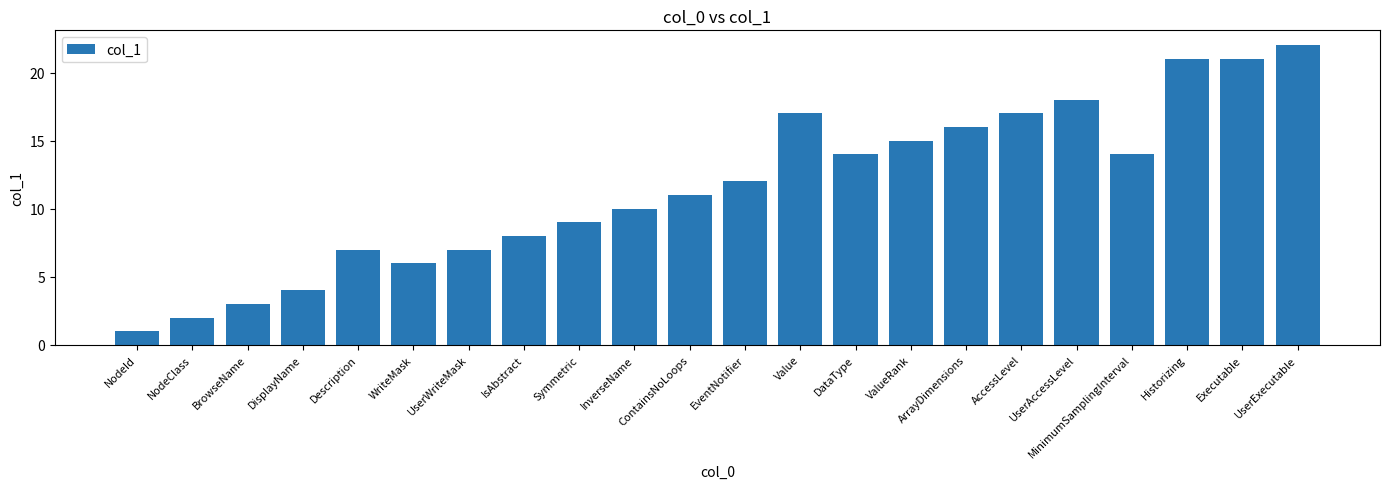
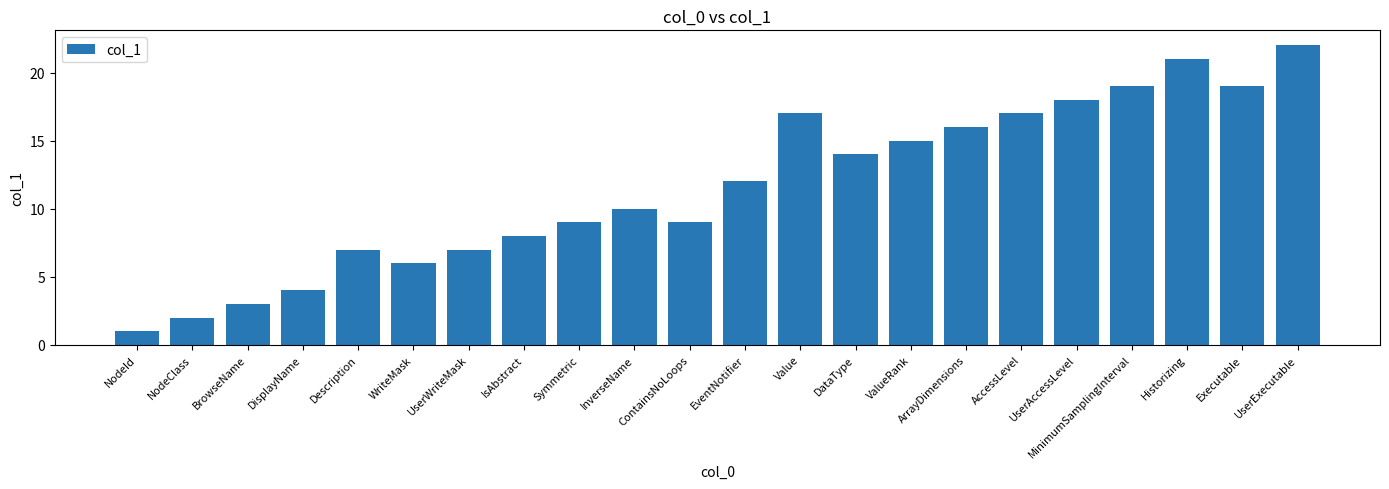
  {
    "NodeId": 1,
    "NodeClass": 2,
    "BrowseName": 3,
    "DisplayName": 4,
    "Description": 7,
    "WriteMask": 6,
    "UserWriteMask": 7,
    "IsAbstract": 8,
    "Symmetric": 9,
    "InverseName": 10,
-   "ContainsNoLoops": 11,
+   "ContainsNoLoops": 9,
    "EventNotifier": 12,
    "Value": 17,
    "DataType": 14,
    "ValueRank": 15,
    "ArrayDimensions": 16,
    "AccessLevel": 17,
    "UserAccessLevel": 18,
-   "MinimumSamplingInterval": 14,
+   "MinimumSamplingInterval": 19,
    "Historizing": 21,
-   "Executable": 21,
+   "Executable": 19,
    "UserExecutable": 22
  }
